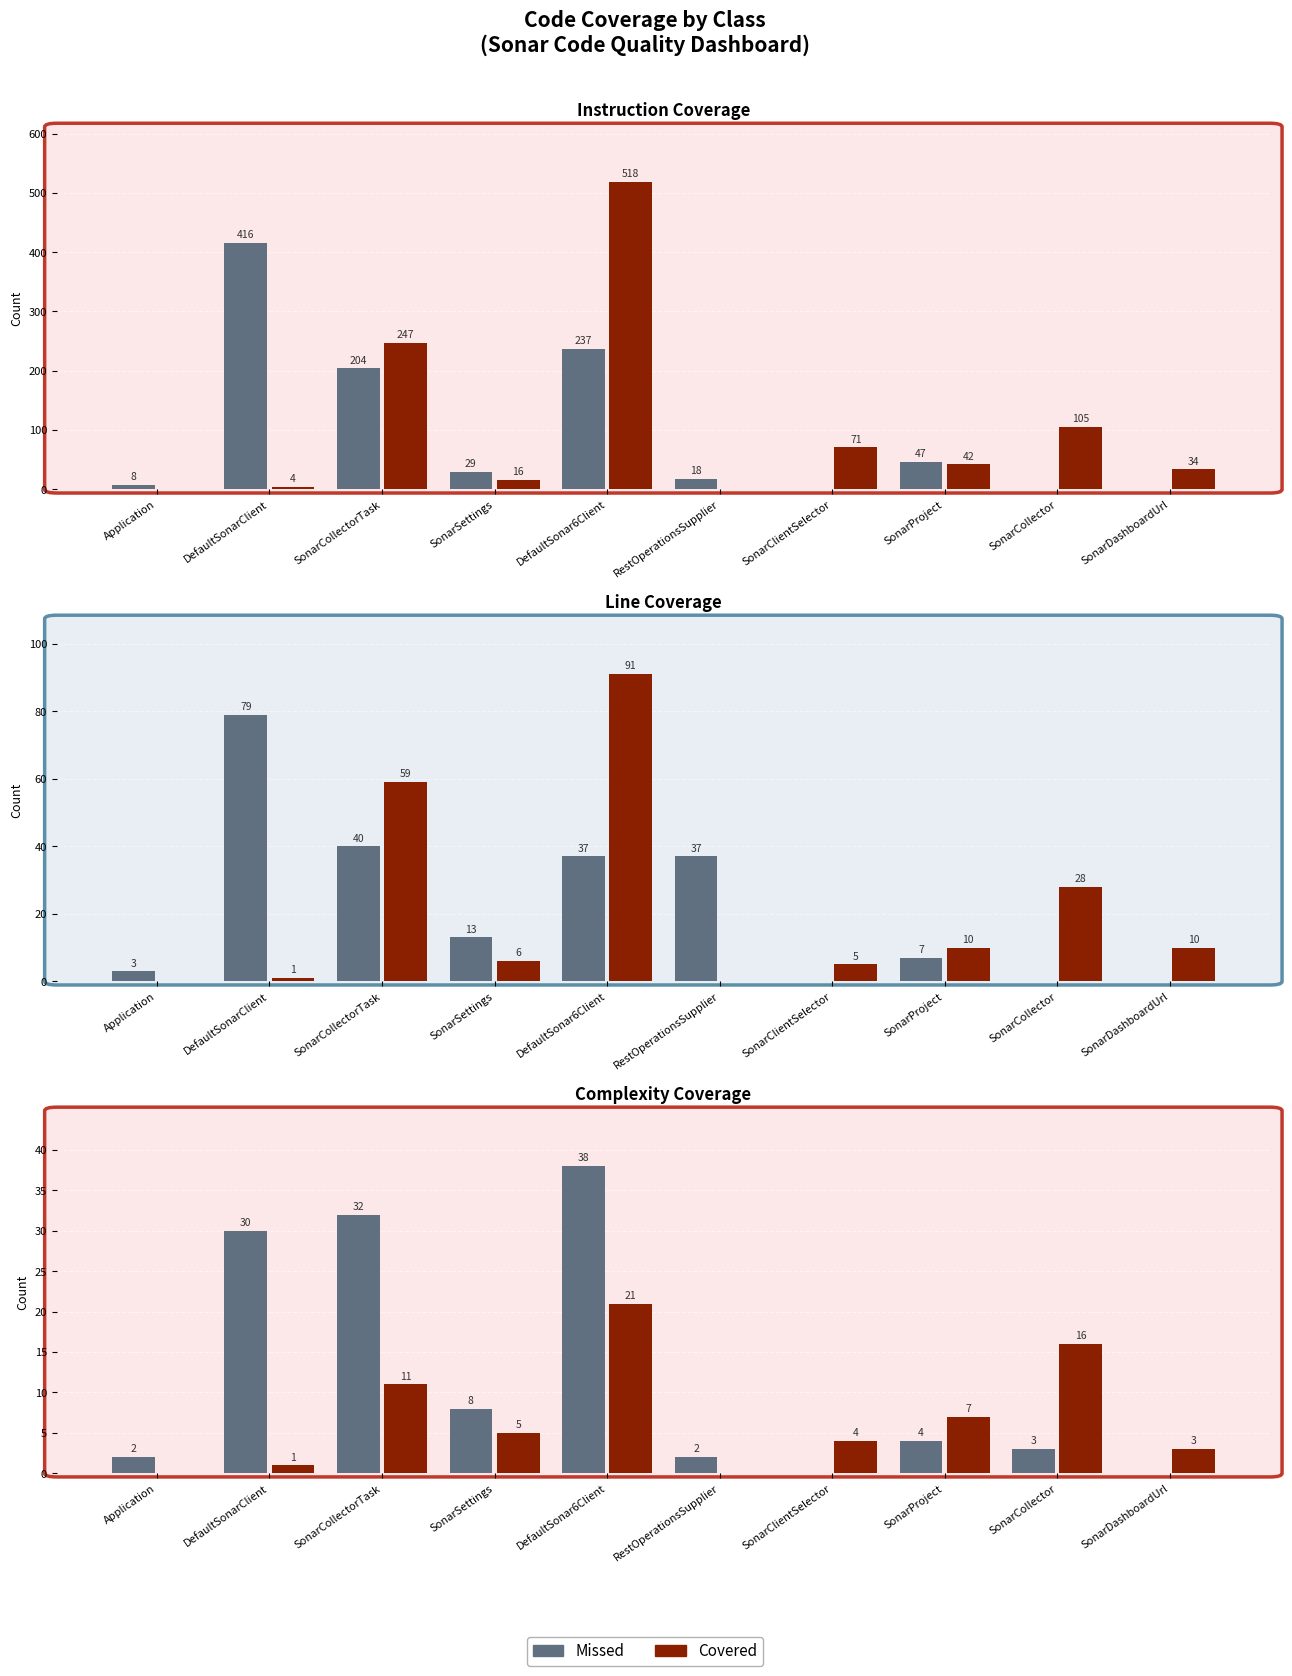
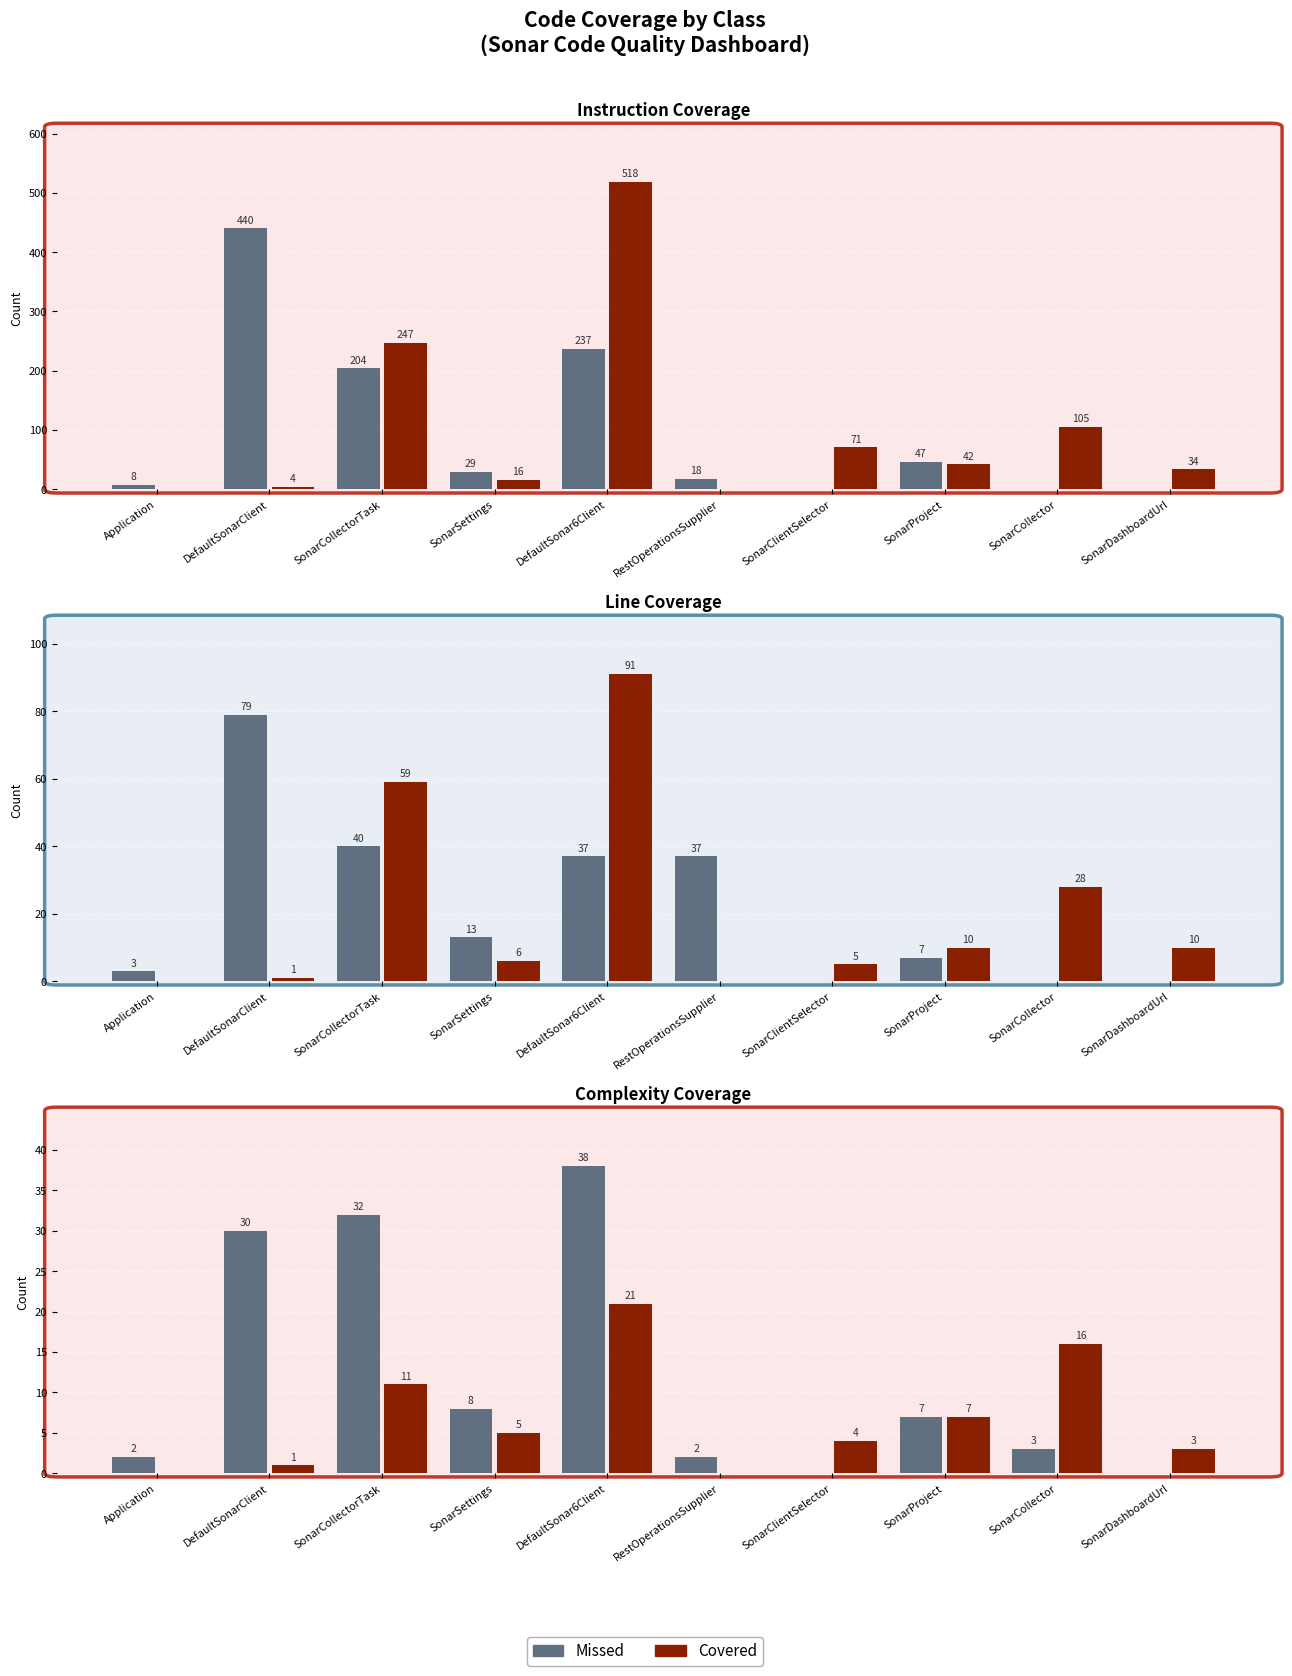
  {
    "Instruction Coverage": {
      "Missed": {
        "Application": 8,
-       "DefaultSonarClient": 416,
+       "DefaultSonarClient": 440,
        "SonarCollectorTask": 204,
        "SonarSettings": 29,
        "DefaultSonar6Client": 237,
        "RestOperationsSupplier": 18,
        "SonarProject": 47
      },
      "Covered": {
        "DefaultSonarClient": 4,
        "SonarCollectorTask": 247,
        "SonarSettings": 16,
        "DefaultSonar6Client": 518,
        "SonarClientSelector": 71,
        "SonarProject": 42,
        "SonarCollector": 105,
        "SonarDashboardUrl": 34
      }
    },
    "Line Coverage": {
      "Missed": {
        "Application": 3,
        "DefaultSonarClient": 79,
        "SonarCollectorTask": 40,
        "SonarSettings": 13,
        "DefaultSonar6Client": 37,
        "RestOperationsSupplier": 37,
        "SonarProject": 7
      },
      "Covered": {
        "DefaultSonarClient": 1,
        "SonarCollectorTask": 59,
        "SonarSettings": 6,
        "DefaultSonar6Client": 91,
        "SonarClientSelector": 5,
        "SonarProject": 10,
        "SonarCollector": 28,
        "SonarDashboardUrl": 10
      }
    },
    "Complexity Coverage": {
      "Missed": {
        "Application": 2,
        "DefaultSonarClient": 30,
        "SonarCollectorTask": 32,
        "SonarSettings": 8,
        "DefaultSonar6Client": 38,
        "RestOperationsSupplier": 2,
-       "SonarProject": 4,
+       "SonarProject": 7,
        "SonarCollector": 3
      },
      "Covered": {
        "DefaultSonarClient": 1,
        "SonarCollectorTask": 11,
        "SonarSettings": 5,
        "DefaultSonar6Client": 21,
        "SonarClientSelector": 4,
        "SonarProject": 7,
        "SonarCollector": 16,
        "SonarDashboardUrl": 3
      }
    }
  }
